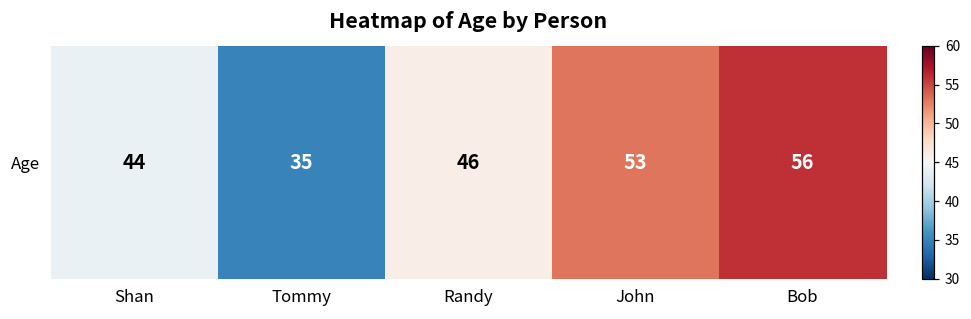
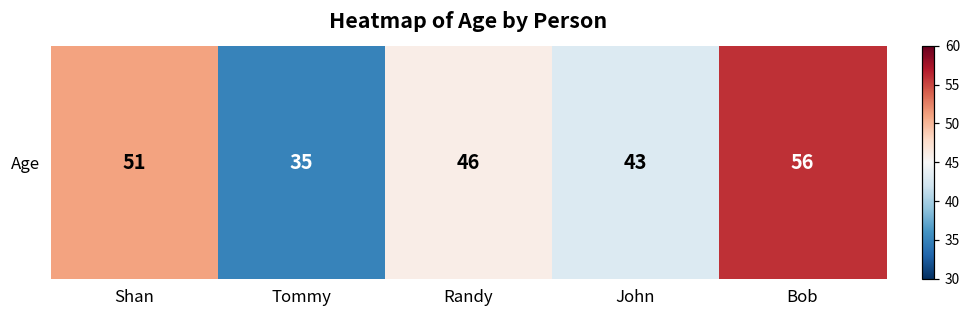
  {
    "Age": {
-     "Shan": 44,
+     "Shan": 51,
      "Tommy": 35,
      "Randy": 46,
-     "John": 53,
+     "John": 43,
      "Bob": 56
    }
  }
